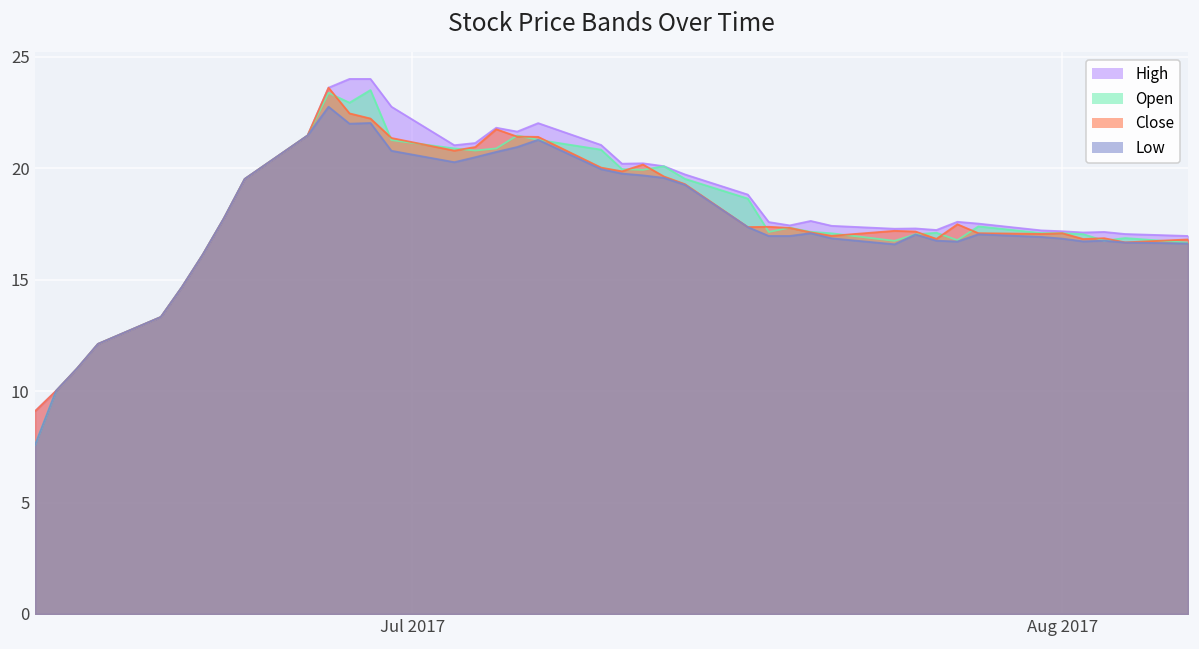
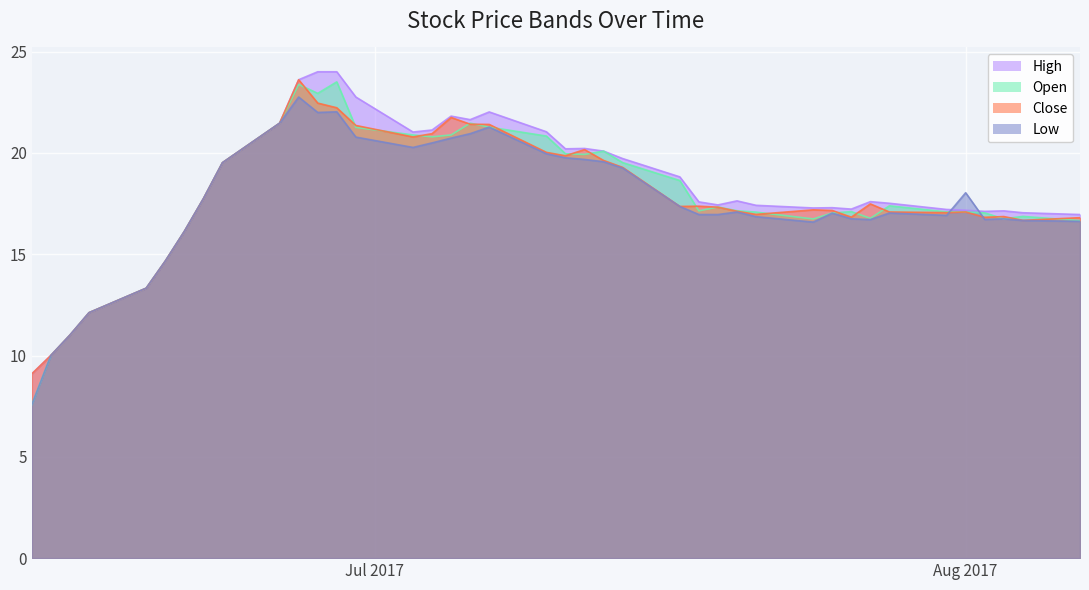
  {
    "Low": {
-     "Aug 2017": 16.8
+     "Aug 2017": 18.0
    }
  }
